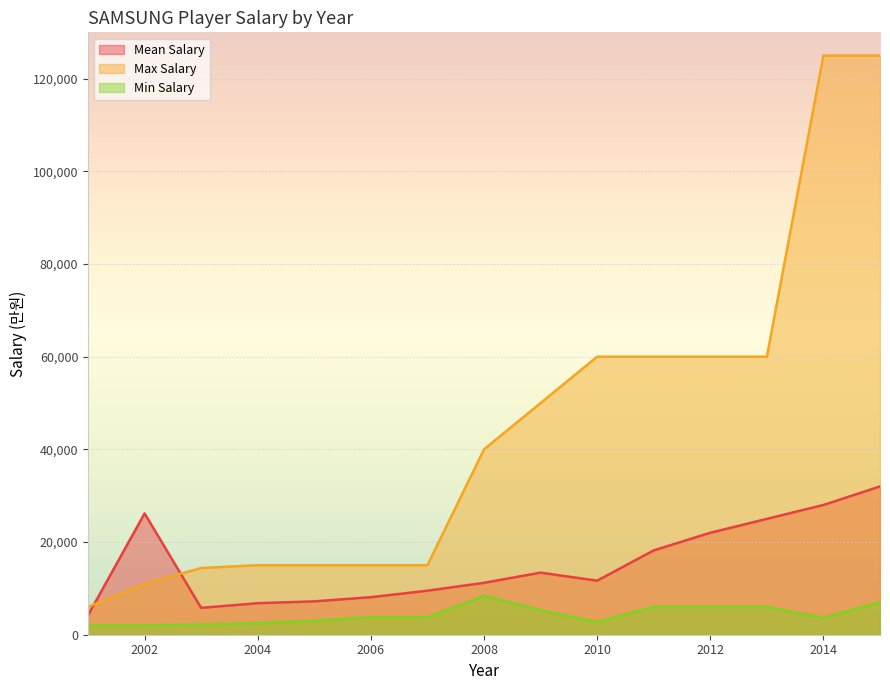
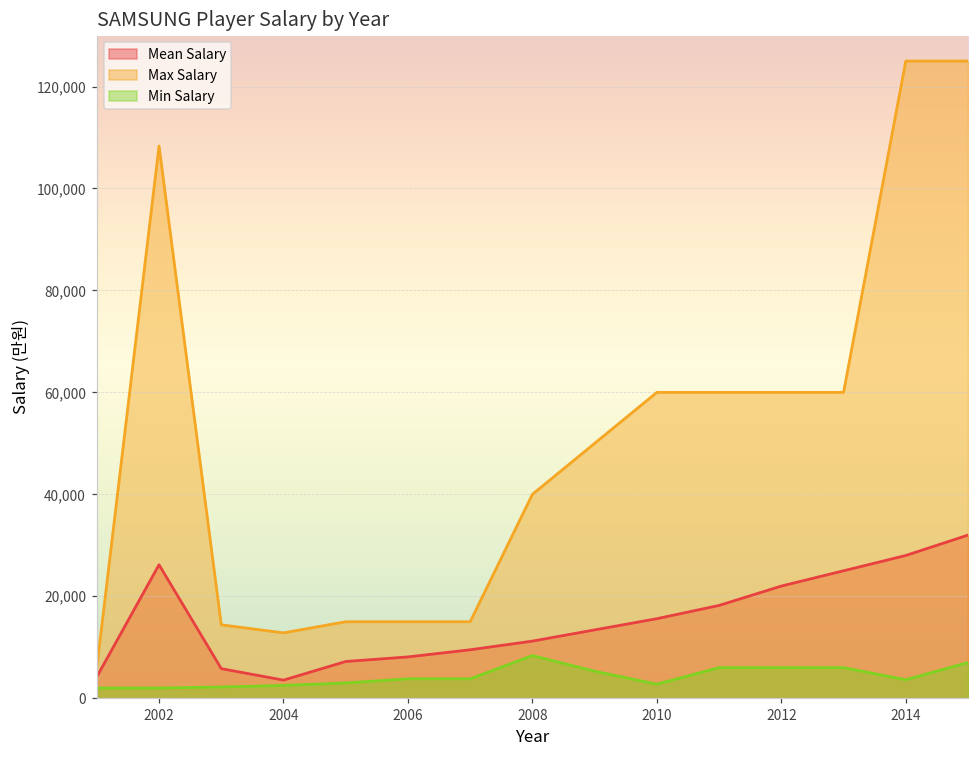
  {
    "Mean Salary": {
      "2002": "26,000",
-     "2004": "7,000",
+     "2004": "4,000",
      "2006": "8,000",
      "2008": "11,000",
-     "2010": "12,000",
+     "2010": "16,000",
      "2012": "22,000",
      "2014": "28,000"
    },
    "Max Salary": {
-     "2002": "11,000",
-     "2004": "15,000",
+     "2002": "108,000",
+     "2004": "13,000",
      "2006": "15,000",
      "2008": "40,000",
      "2010": "60,000",
      "2012": "60,000",
      "2014": "125,000"
    },
    "Min Salary": {
      "2002": "2,000",
      "2004": "3,000",
      "2006": "4,000",
      "2008": "8,000",
      "2010": "3,000",
      "2012": "6,000",
      "2014": "4,000"
    }
  }
